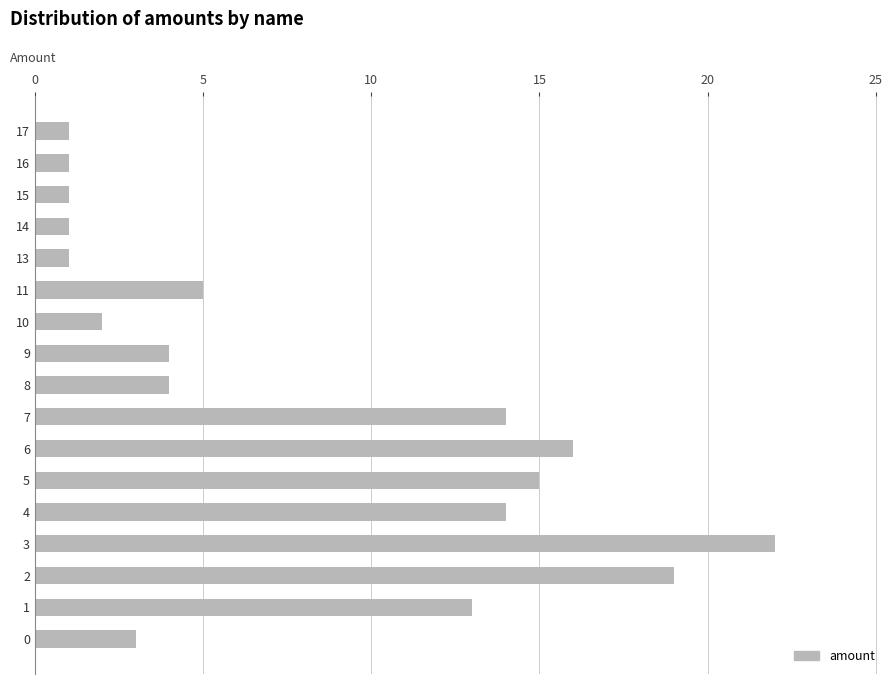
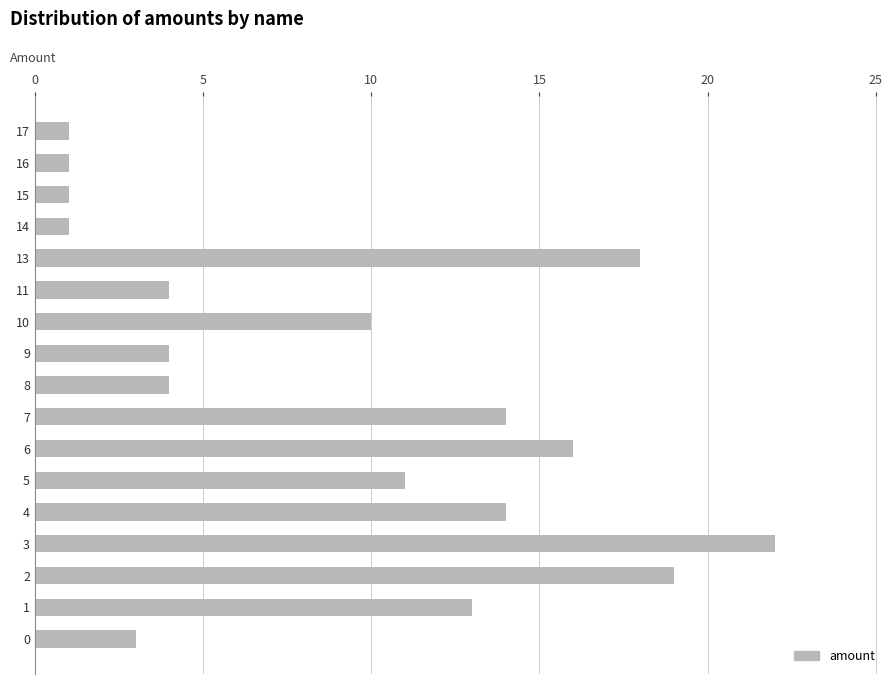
  {
    "17": 1,
    "16": 1,
    "15": 1,
    "14": 1,
-   "13": 1,
-   "11": 5,
-   "10": 2,
+   "13": 18,
+   "11": 4,
+   "10": 10,
    "9": 4,
    "8": 4,
    "7": 14,
    "6": 16,
-   "5": 15,
+   "5": 11,
    "4": 14,
    "3": 22,
    "2": 19,
    "1": 13,
    "0": 3
  }
